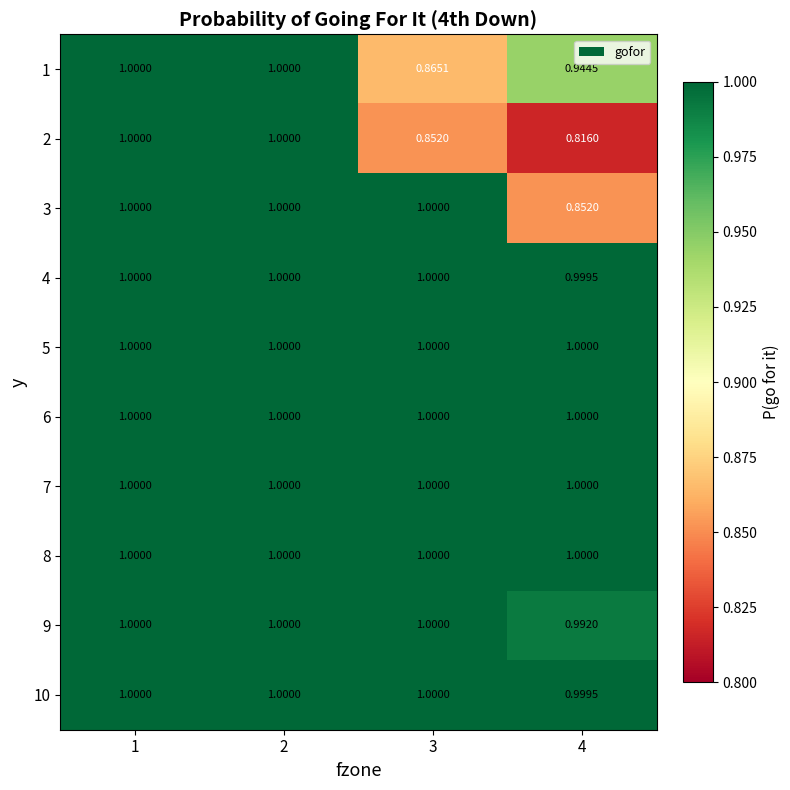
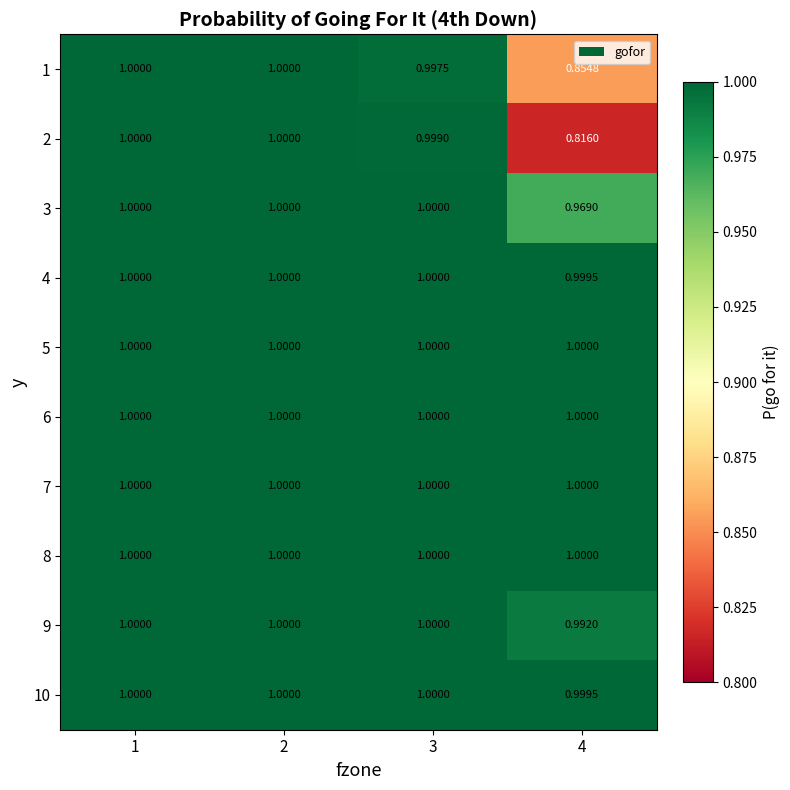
  {
    "1": {
      "1": 1.0000,
      "2": 1.0000,
-     "3": 0.8651,
-     "4": 0.9445
+     "3": 0.9975,
+     "4": 0.8548
    },
    "2": {
      "1": 1.0000,
      "2": 1.0000,
-     "3": 0.8520,
+     "3": 0.9990,
      "4": 0.8160
    },
    "3": {
      "1": 1.0000,
      "2": 1.0000,
      "3": 1.0000,
-     "4": 0.8520
+     "4": 0.9690
    },
    "4": {
      "1": 1.0000,
      "2": 1.0000,
      "3": 1.0000,
      "4": 0.9995
    },
    "5": {
      "1": 1.0000,
      "2": 1.0000,
      "3": 1.0000,
      "4": 1.0000
    },
    "6": {
      "1": 1.0000,
      "2": 1.0000,
      "3": 1.0000,
      "4": 1.0000
    },
    "7": {
      "1": 1.0000,
      "2": 1.0000,
      "3": 1.0000,
      "4": 1.0000
    },
    "8": {
      "1": 1.0000,
      "2": 1.0000,
      "3": 1.0000,
      "4": 1.0000
    },
    "9": {
      "1": 1.0000,
      "2": 1.0000,
      "3": 1.0000,
      "4": 0.9920
    },
    "10": {
      "1": 1.0000,
      "2": 1.0000,
      "3": 1.0000,
      "4": 0.9995
    }
  }
